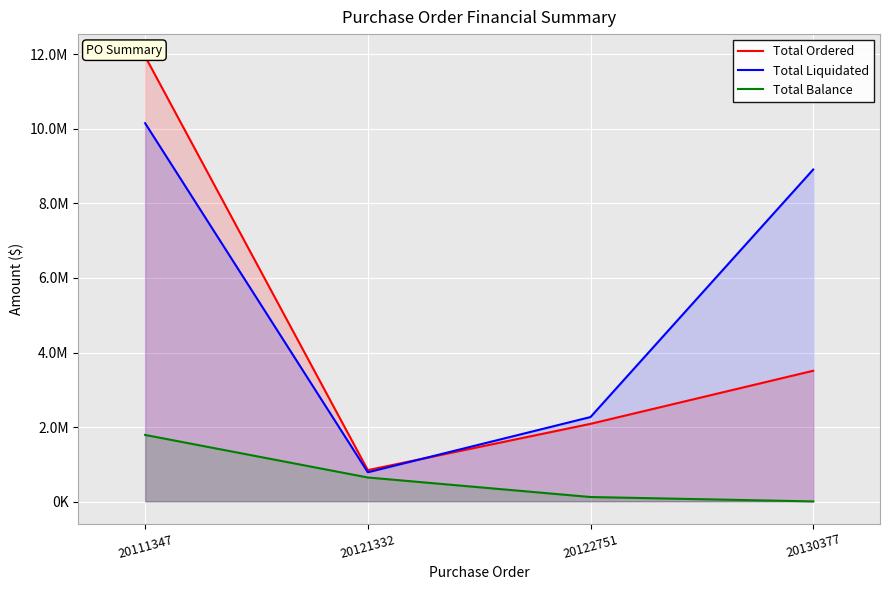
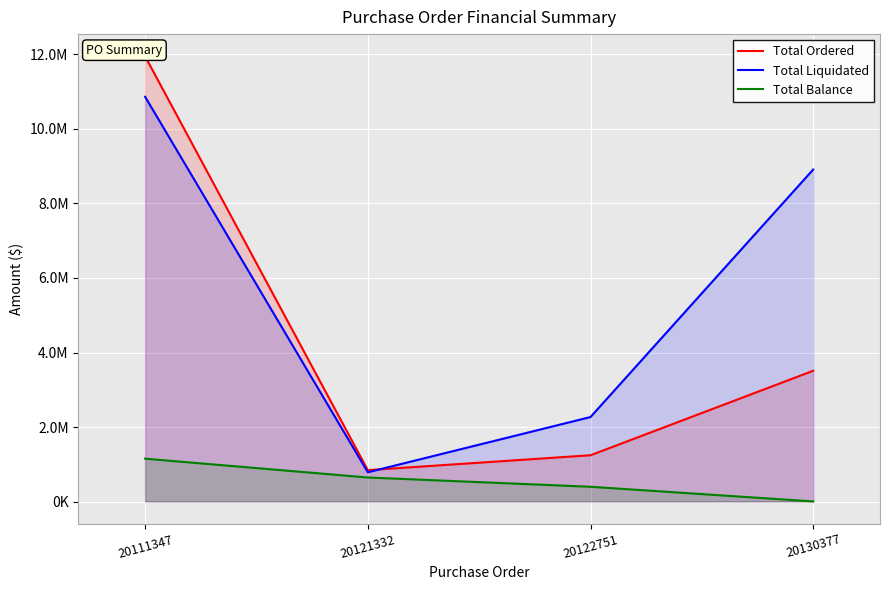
  {
    "Total Ordered": {
-     "20122751": 2100000,
+     "20122751": 1200000,
      "20130377": 3500000
    },
    "Total Liquidated": {
-     "20111347": 10100000,
+     "20111347": 10900000,
      "20122751": 2300000,
      "20130377": 8900000
    },
    "Total Balance": {
-     "20111347": 1800000,
+     "20111347": 1200000,
      "20121332": 700000,
-     "20122751": 100000,
+     "20122751": 400000,
      "20130377": 0
    }
  }
